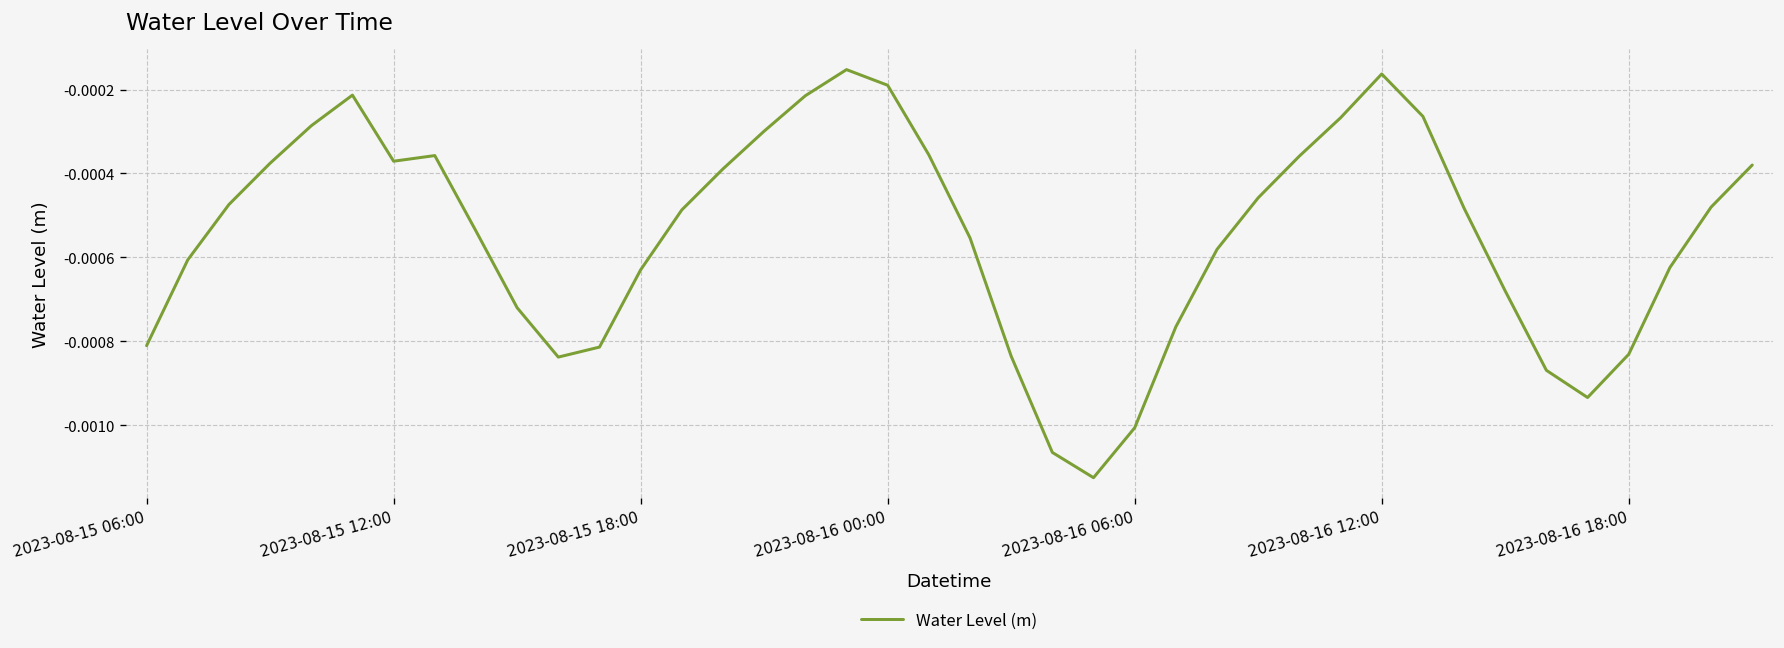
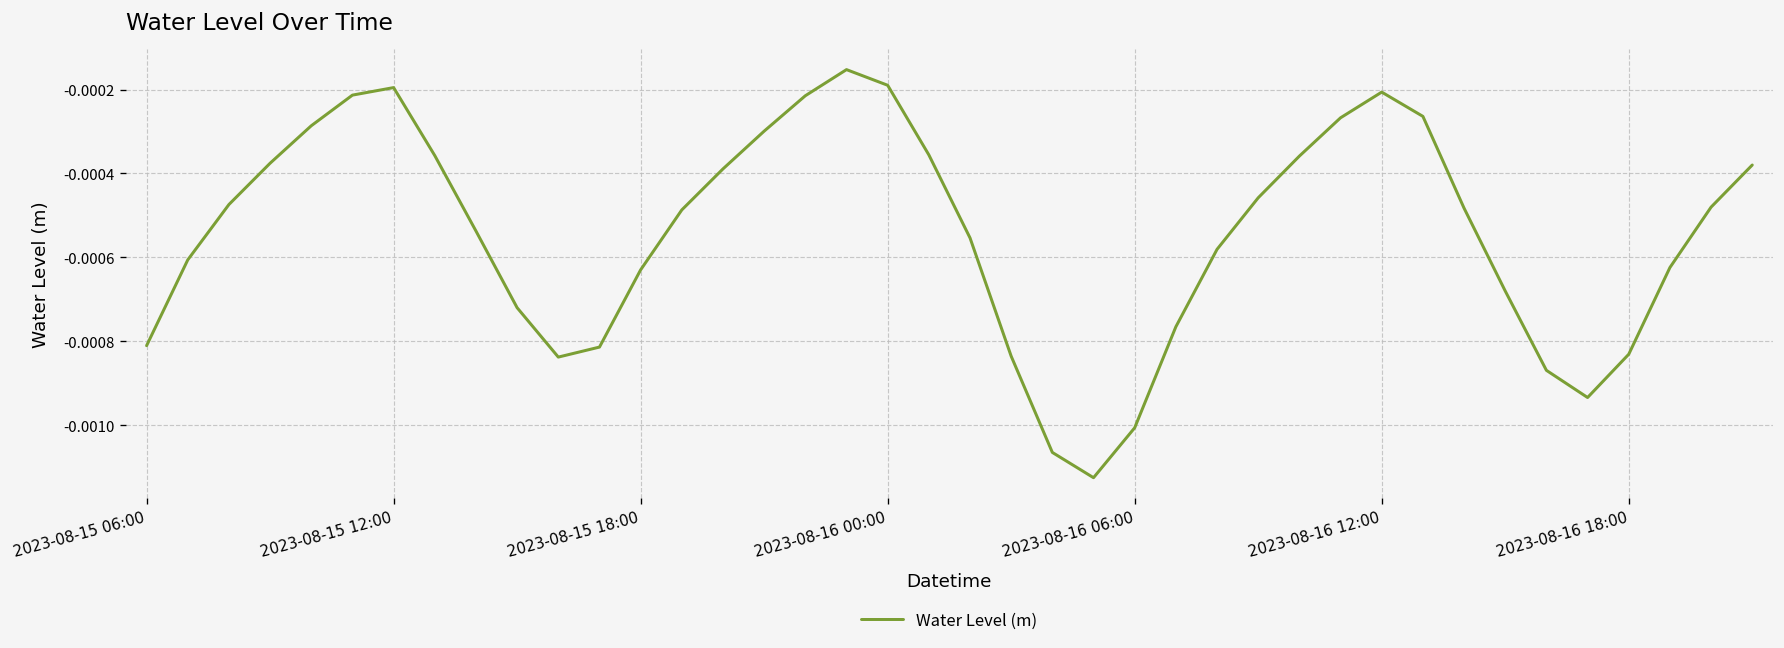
  {
    "2023-08-15 06:00": -0.00081,
-   "2023-08-15 12:00": -0.00037,
+   "2023-08-15 12:00": -0.00020,
    "2023-08-15 18:00": -0.00063,
    "2023-08-16 00:00": -0.00019,
    "2023-08-16 06:00": -0.00101,
-   "2023-08-16 12:00": -0.00016,
+   "2023-08-16 12:00": -0.00021,
    "2023-08-16 18:00": -0.00083
  }
